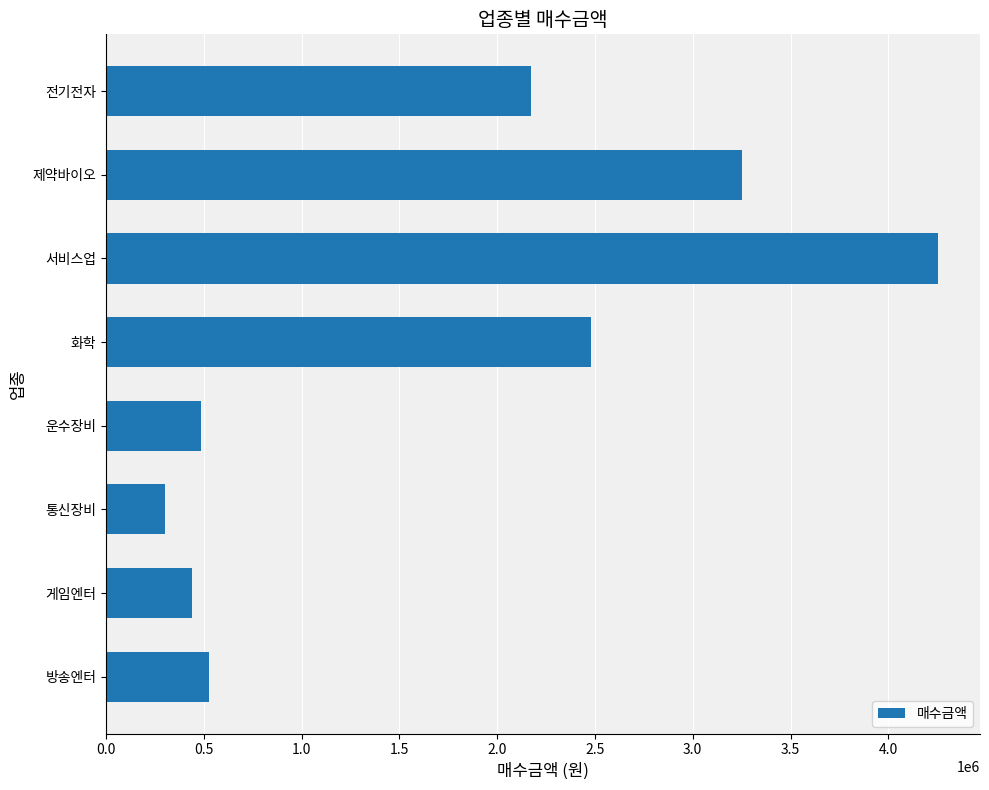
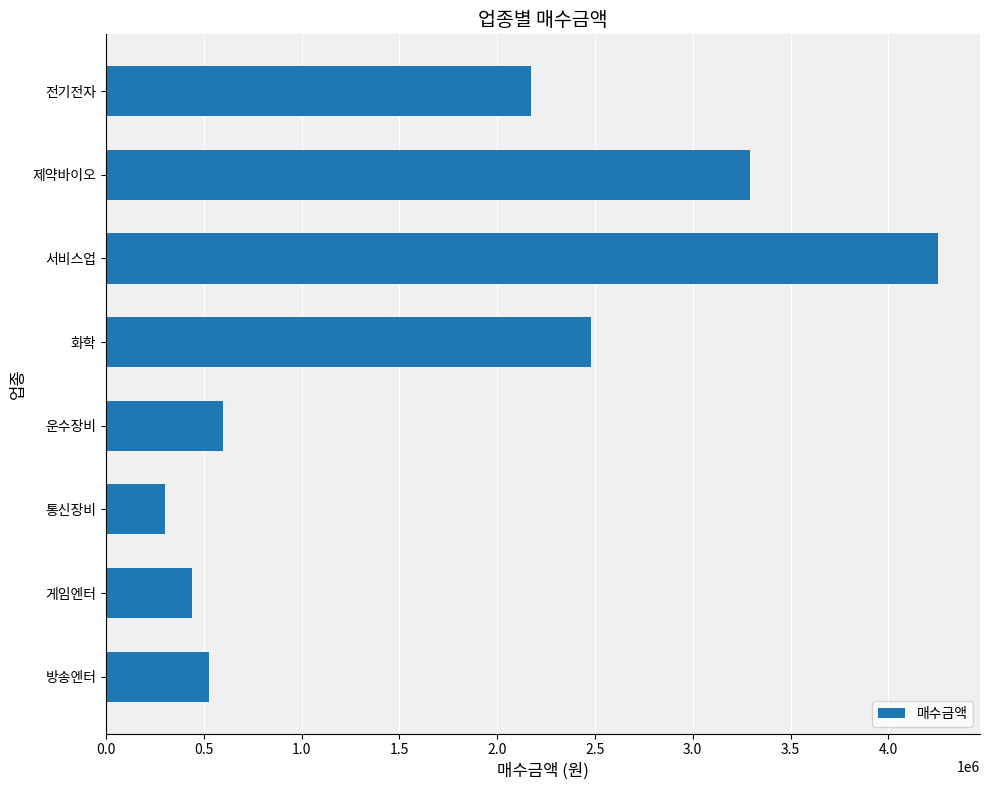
  {
    "전기전자": 2170000,
-   "제약바이오": 3250000,
+   "제약바이오": 3290000,
    "서비스업": 4260000,
    "화학": 2480000,
-   "운수장비": 480000,
+   "운수장비": 600000,
    "통신장비": 300000,
    "게임엔터": 440000,
    "방송엔터": 520000
  }
